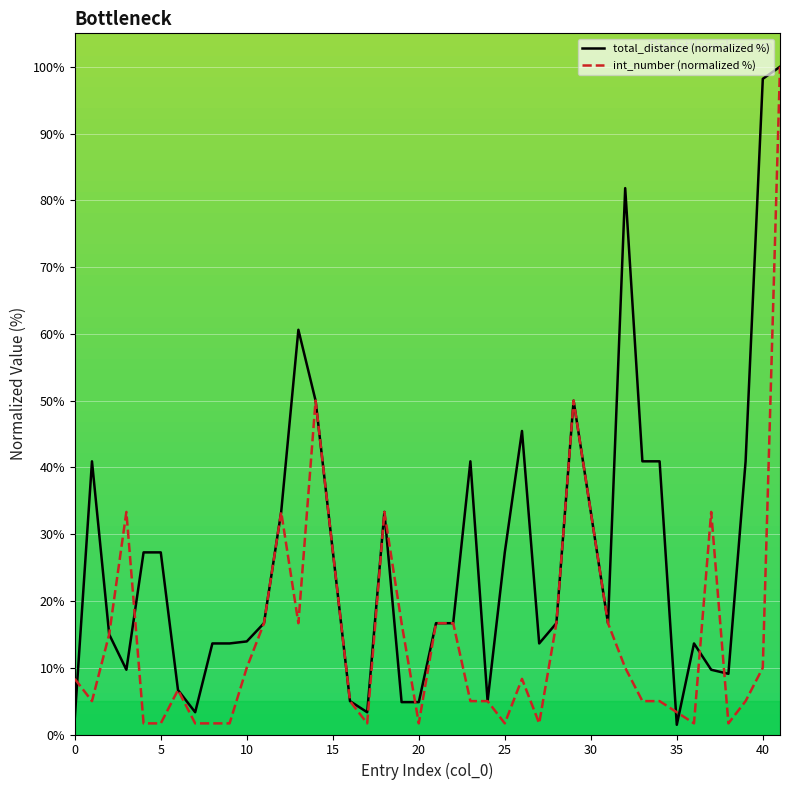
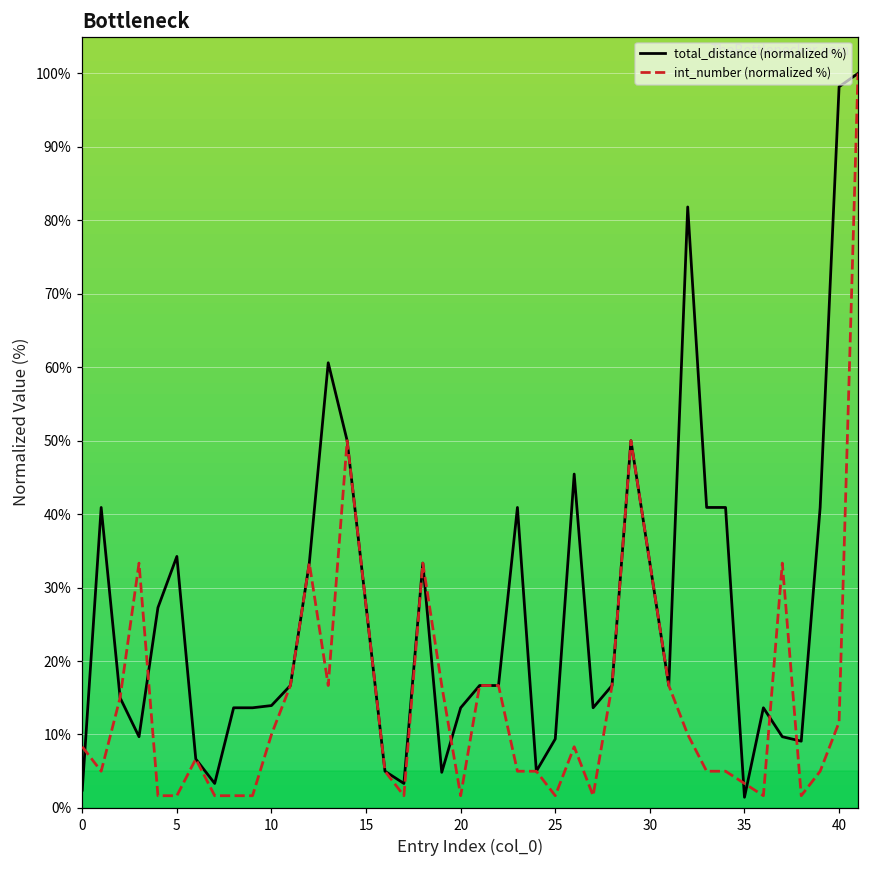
  {
    "total_distance (normalized %)": {
      "0": "2%",
-     "5": "27%",
+     "5": "34%",
      "10": "14%",
-     "20": "5%",
-     "25": "27%",
+     "20": "14%",
+     "25": "9%",
      "35": "1%",
      "40": "98%"
    },
    "int_number (normalized %)": {
      "0": "8%",
      "5": "2%",
      "10": "10%",
      "20": "2%",
      "25": "2%",
      "35": "3%",
-     "40": "10%"
+     "40": "12%"
    }
  }
